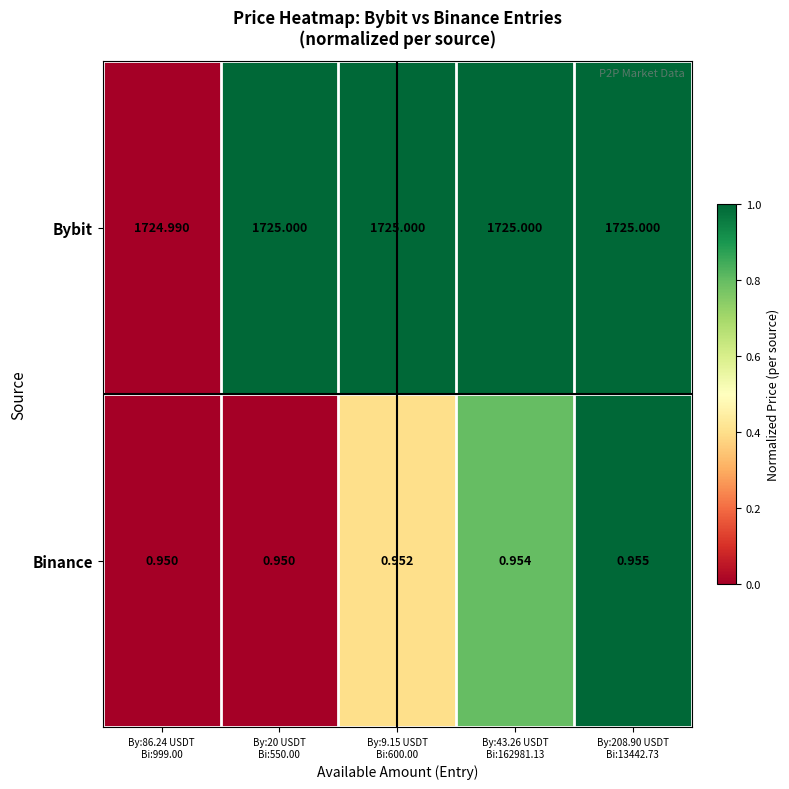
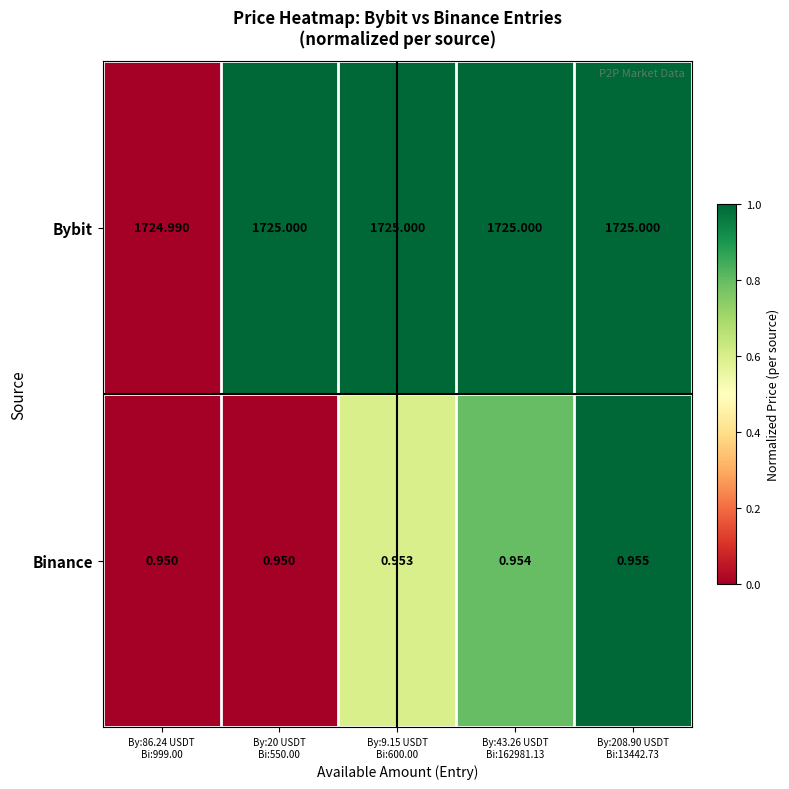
  {
    "Bybit": {
      "By:86.24 USDT Bi:999.00": 1724.990,
      "By:20 USDT Bi:550.00": 1725.000,
      "By:9.15 USDT Bi:600.00": 1725.000,
      "By:43.26 USDT Bi:162981.13": 1725.000
    },
    "Binance": {
      "By:86.24 USDT Bi:999.00": 0.950,
      "By:20 USDT Bi:550.00": 0.950,
-     "By:9.15 USDT Bi:600.00": 0.952,
+     "By:9.15 USDT Bi:600.00": 0.953,
      "By:43.26 USDT Bi:162981.13": 0.954,
      "By:208.90 USDT Bi:13442.73": 0.955
    }
  }
